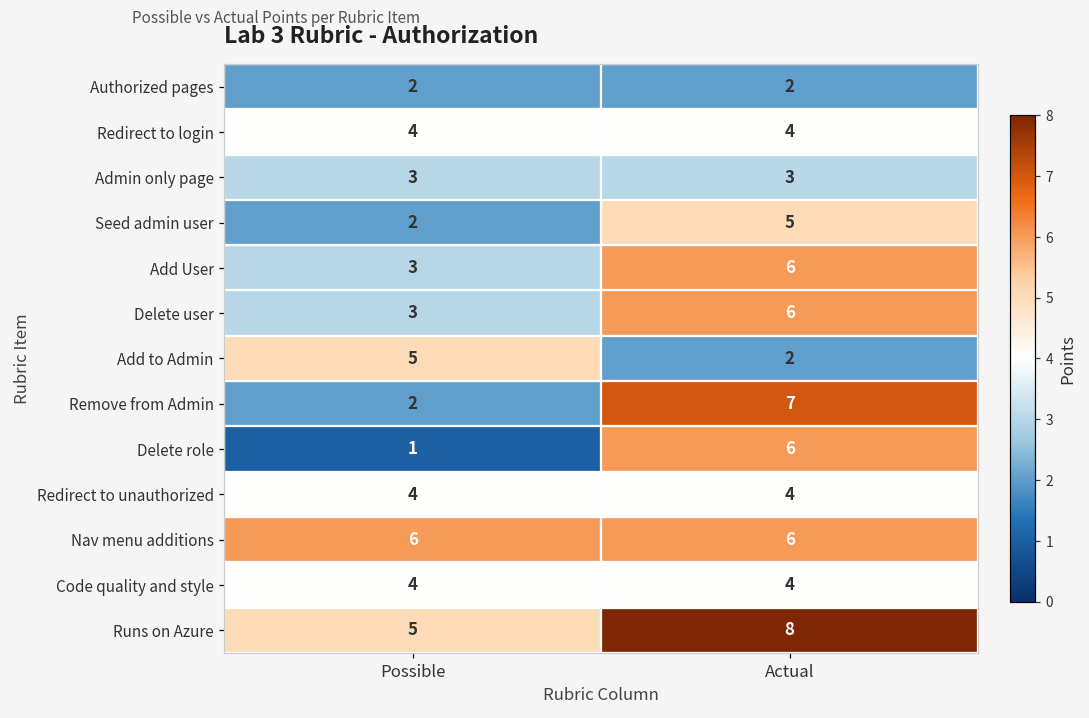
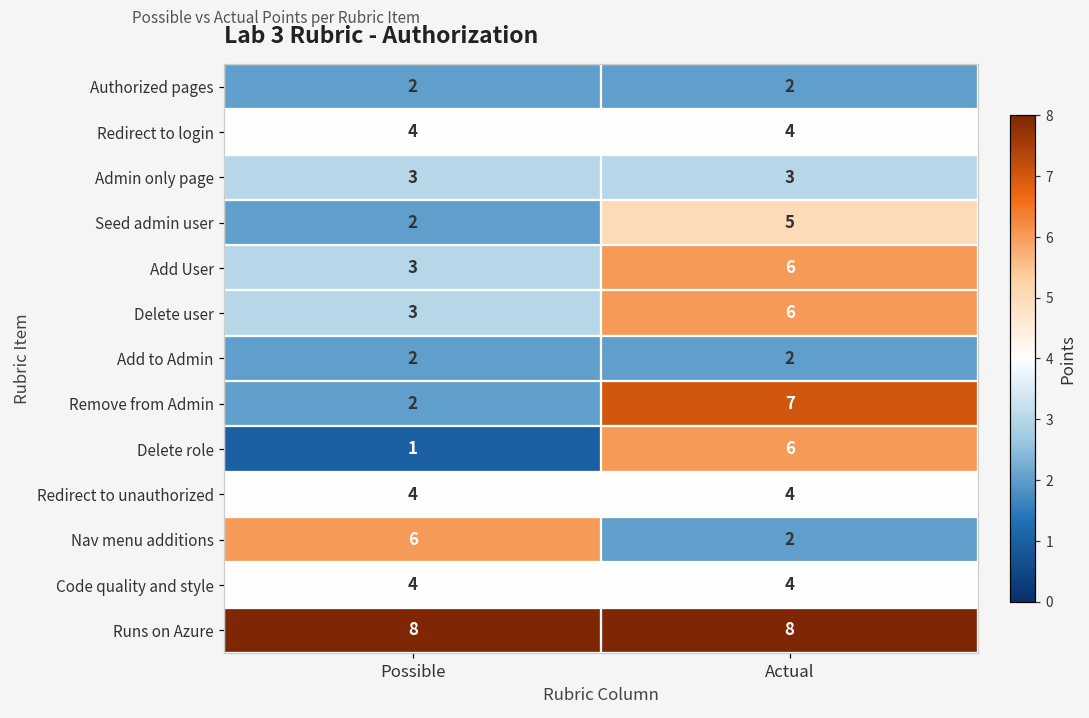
  {
    "Authorized pages": {
      "Possible": 2,
      "Actual": 2
    },
    "Redirect to login": {
      "Possible": 4,
      "Actual": 4
    },
    "Admin only page": {
      "Possible": 3,
      "Actual": 3
    },
    "Seed admin user": {
      "Possible": 2,
      "Actual": 5
    },
    "Add User": {
      "Possible": 3,
      "Actual": 6
    },
    "Delete user": {
      "Possible": 3,
      "Actual": 6
    },
    "Add to Admin": {
-     "Possible": 5,
+     "Possible": 2,
      "Actual": 2
    },
    "Remove from Admin": {
      "Possible": 2,
      "Actual": 7
    },
    "Delete role": {
      "Possible": 1,
      "Actual": 6
    },
    "Redirect to unauthorized": {
      "Possible": 4,
      "Actual": 4
    },
    "Nav menu additions": {
      "Possible": 6,
-     "Actual": 6
+     "Actual": 2
    },
    "Code quality and style": {
      "Possible": 4,
      "Actual": 4
    },
    "Runs on Azure": {
-     "Possible": 5,
+     "Possible": 8,
      "Actual": 8
    }
  }
